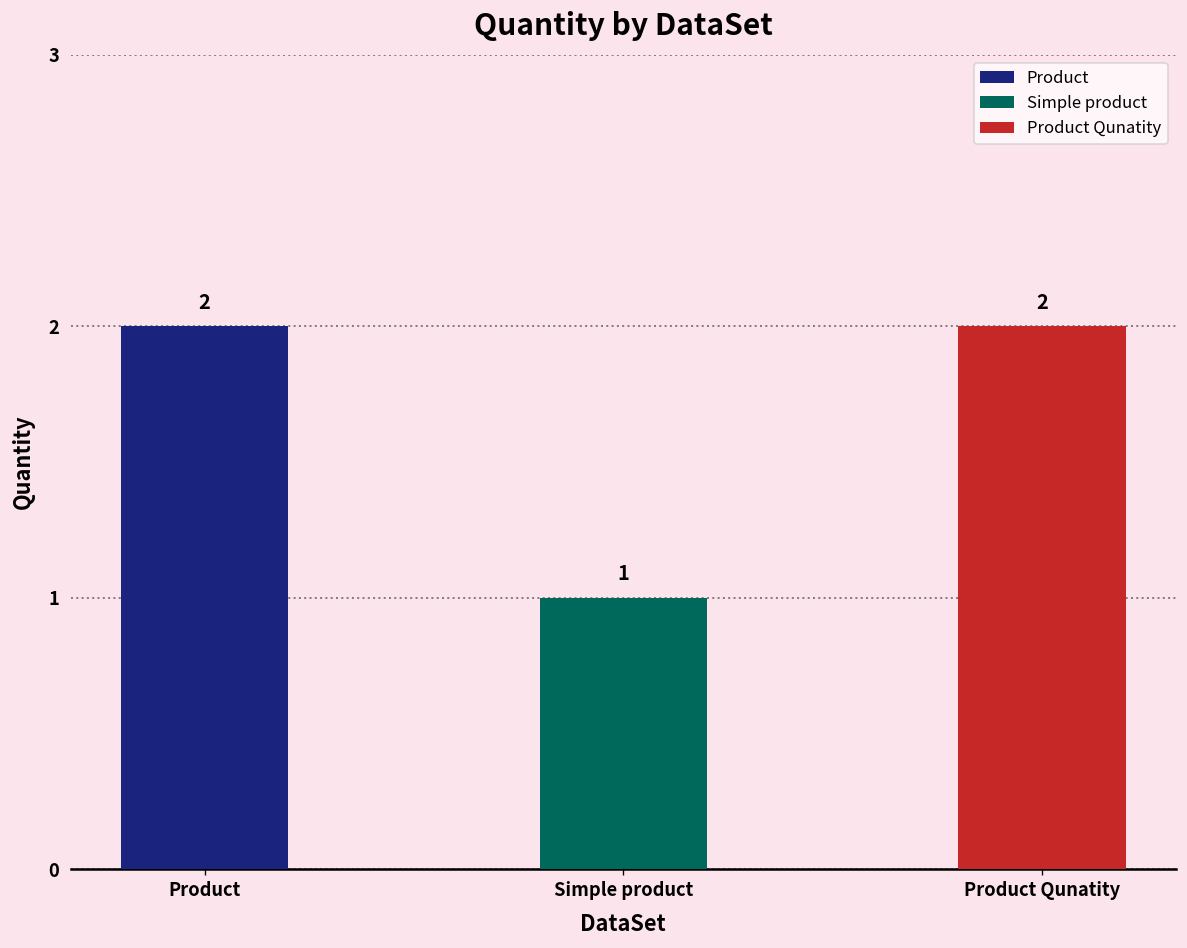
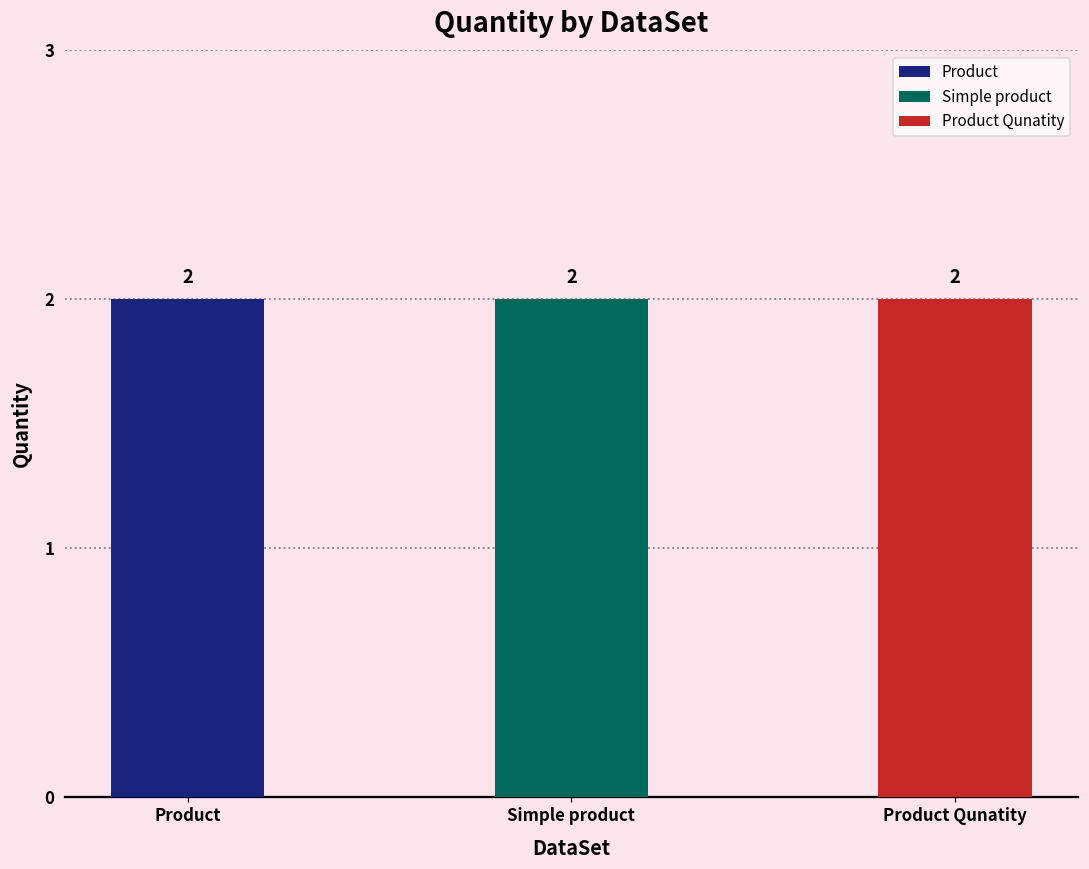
  {
    "Product": 2,
-   "Simple product": 1,
+   "Simple product": 2,
    "Product Qunatity": 2
  }
